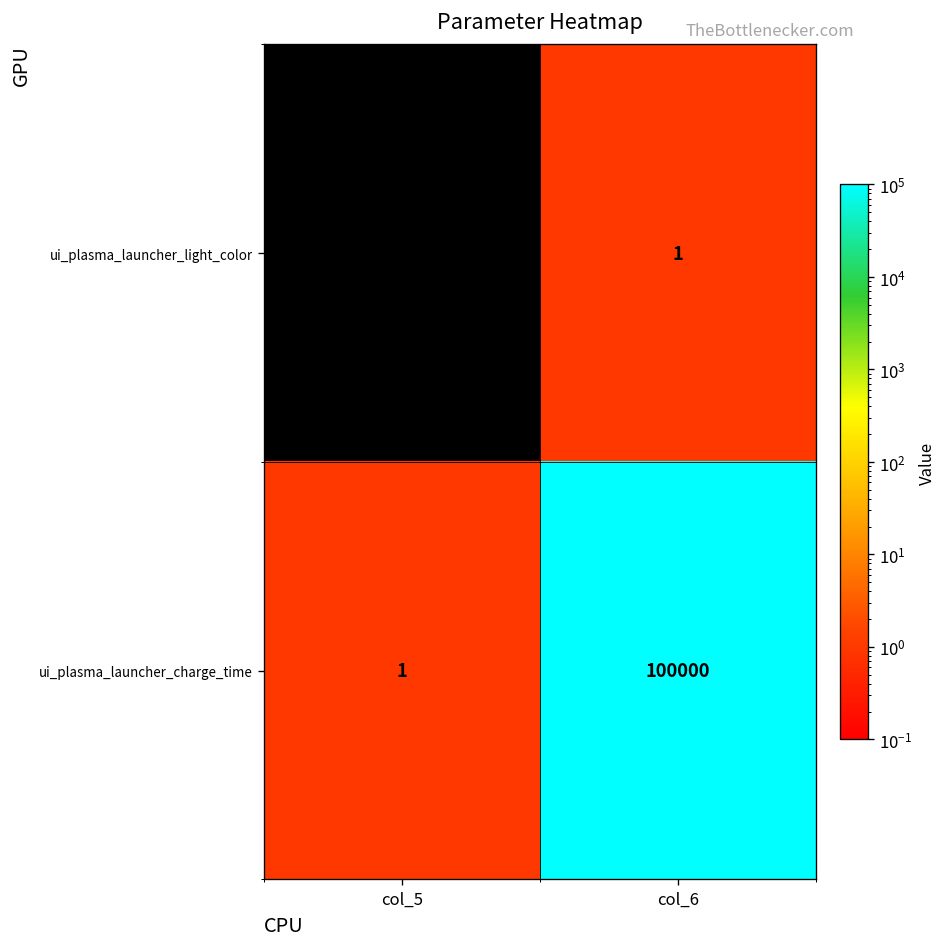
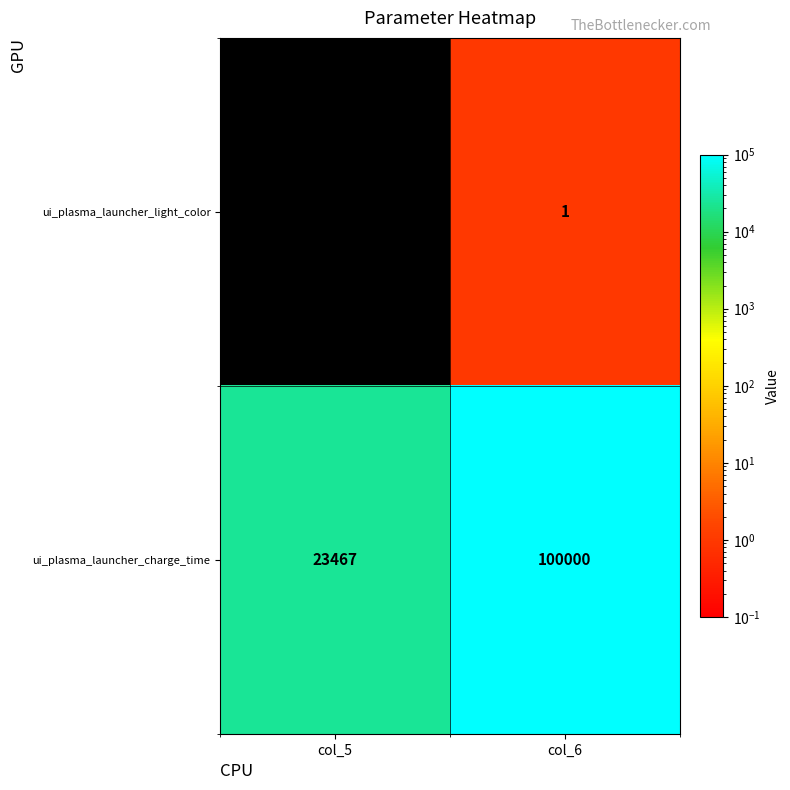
  {
    "ui_plasma_launcher_light_color": {
      "col_6": 1
    },
    "ui_plasma_launcher_charge_time": {
-     "col_5": 1,
+     "col_5": 23467,
      "col_6": 100000
    }
  }
